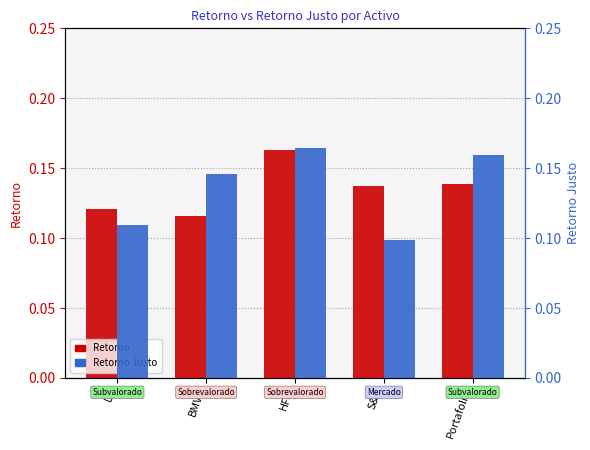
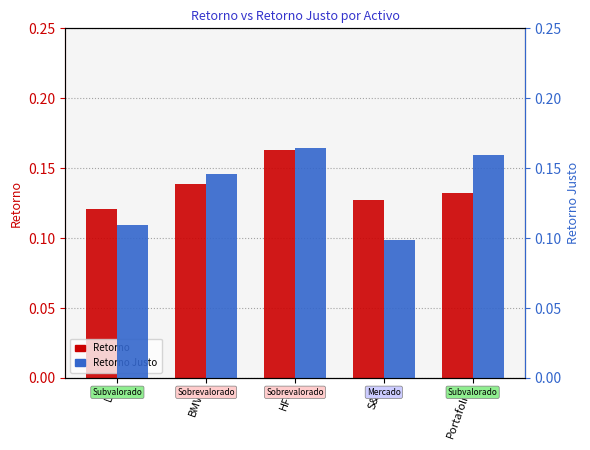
  {
    "Retorno": {
      "LS": 0.121,
-     "BMVF": 0.116,
+     "BMVF": 0.139,
      "HFG": 0.163,
-     "S&P": 0.137,
-     "Portafolio": 0.139
+     "S&P": 0.127,
+     "Portafolio": 0.132
    },
    "Retorno Justo": {
      "LS": 0.109,
      "BMVF": 0.146,
      "HFG": 0.165,
      "S&P": 0.099,
      "Portafolio": 0.159
    }
  }
